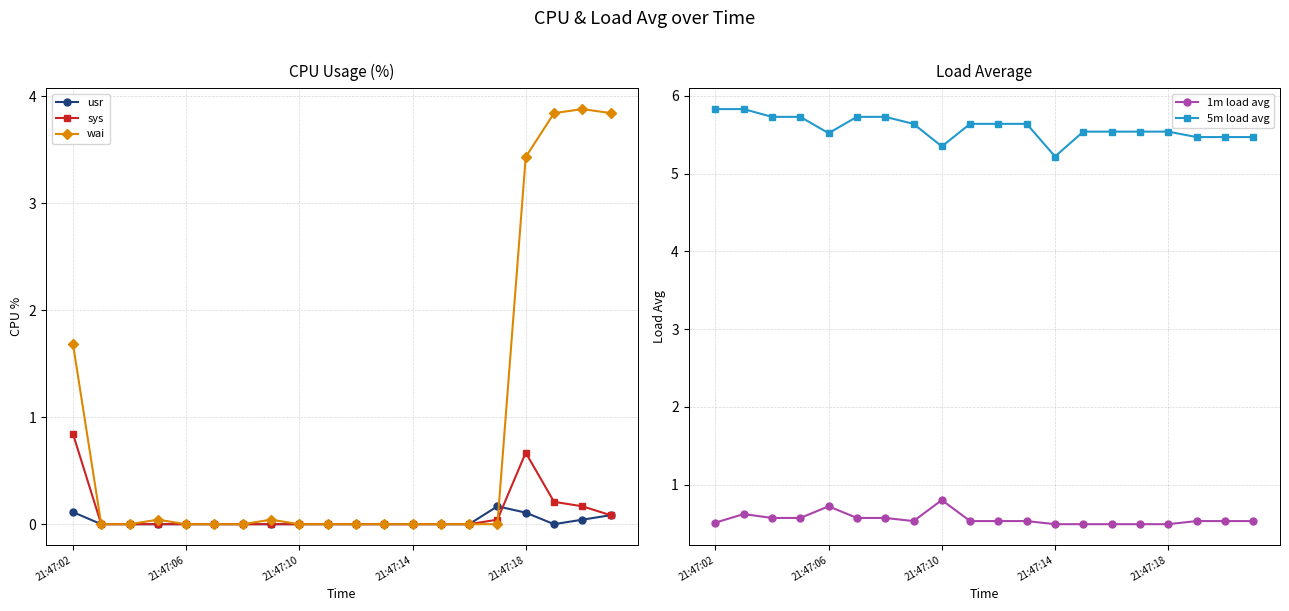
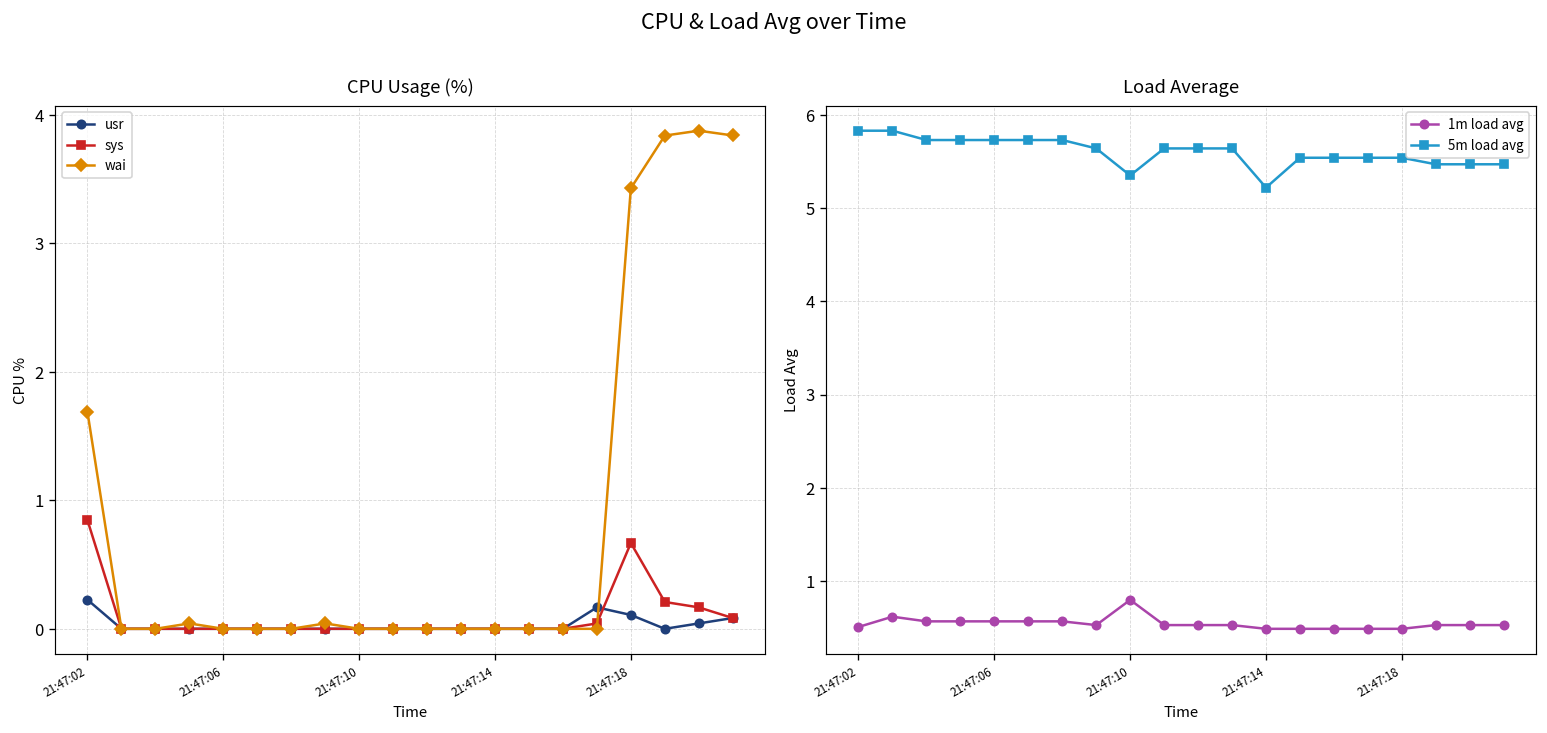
  {
    "CPU Usage (%)": {
      "usr": {
-       "21:47:02": 0.11,
+       "21:47:02": 0.23,
        "21:47:18": 0.11
      },
      "sys": {
        "21:47:02": 0.85,
        "21:47:18": 0.67
      },
      "wai": {
        "21:47:02": 1.69,
        "21:47:18": 3.43
      }
    },
    "Load Average": {
      "1m load avg": {
        "21:47:02": 0.5,
-       "21:47:06": 0.7,
+       "21:47:06": 0.6,
        "21:47:10": 0.8,
        "21:47:14": 0.5,
        "21:47:18": 0.5
      },
      "5m load avg": {
        "21:47:02": 5.8,
-       "21:47:06": 5.5,
+       "21:47:06": 5.7,
        "21:47:10": 5.4,
        "21:47:14": 5.2,
        "21:47:18": 5.5
      }
    }
  }
